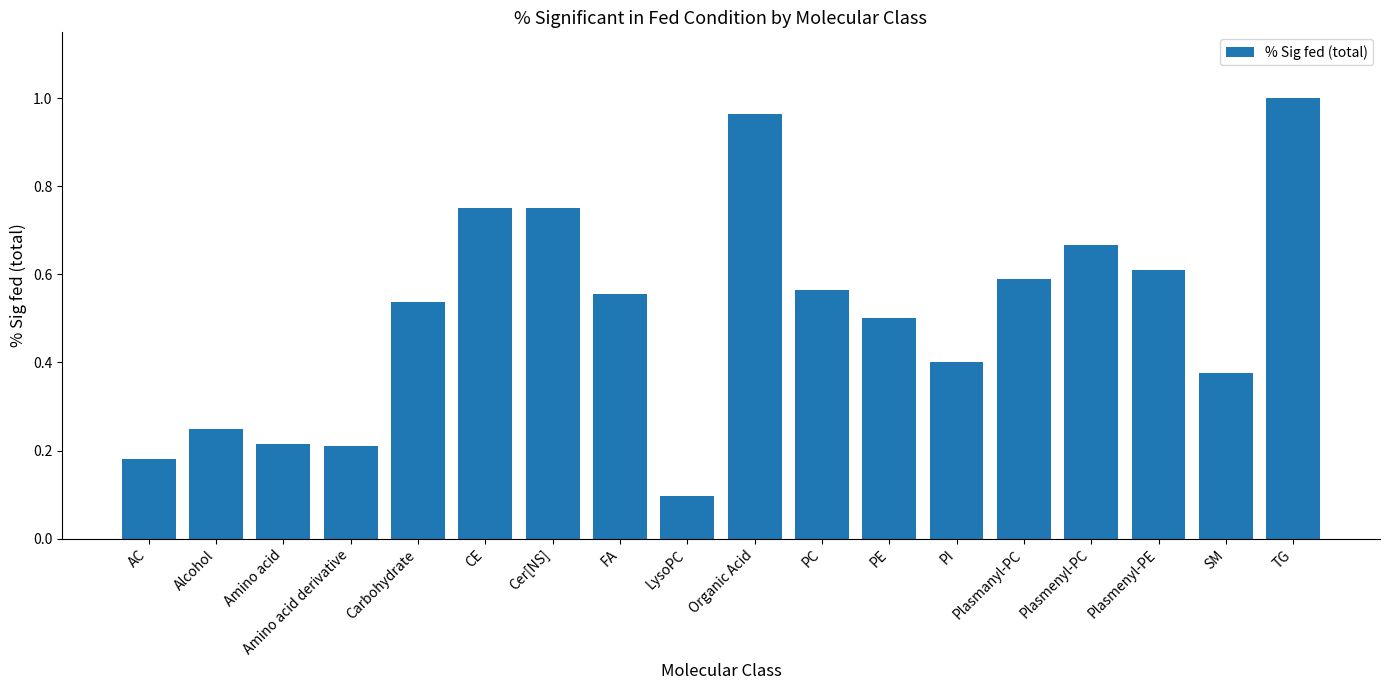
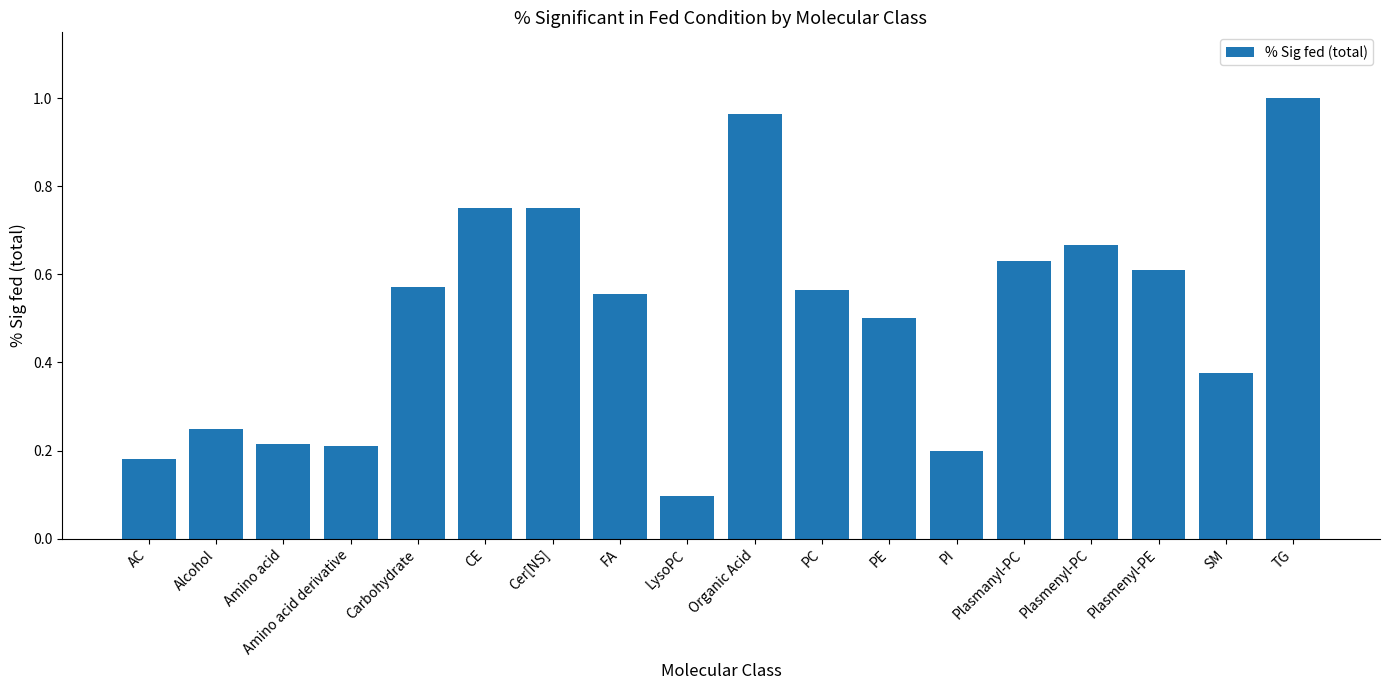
  {
    "AC": 0.18,
    "Alcohol": 0.25,
    "Amino acid": 0.21,
    "Amino acid derivative": 0.21,
-   "Carbohydrate": 0.54,
+   "Carbohydrate": 0.57,
    "CE": 0.75,
    "Cer[NS]": 0.75,
    "FA": 0.55,
    "LysoPC": 0.10,
    "Organic Acid": 0.96,
    "PC": 0.56,
    "PE": 0.50,
-   "PI": 0.4,
-   "Plasmanyl-PC": 0.59,
+   "PI": 0.2,
+   "Plasmanyl-PC": 0.63,
    "Plasmenyl-PC": 0.67,
    "Plasmenyl-PE": 0.61,
    "SM": 0.38,
    "TG": 1.00
  }
